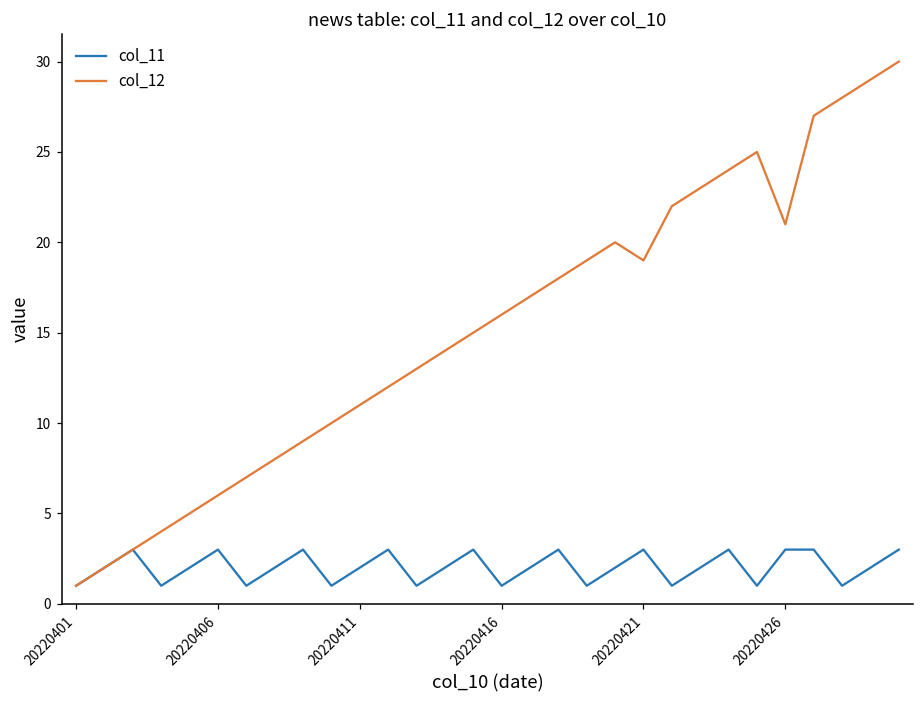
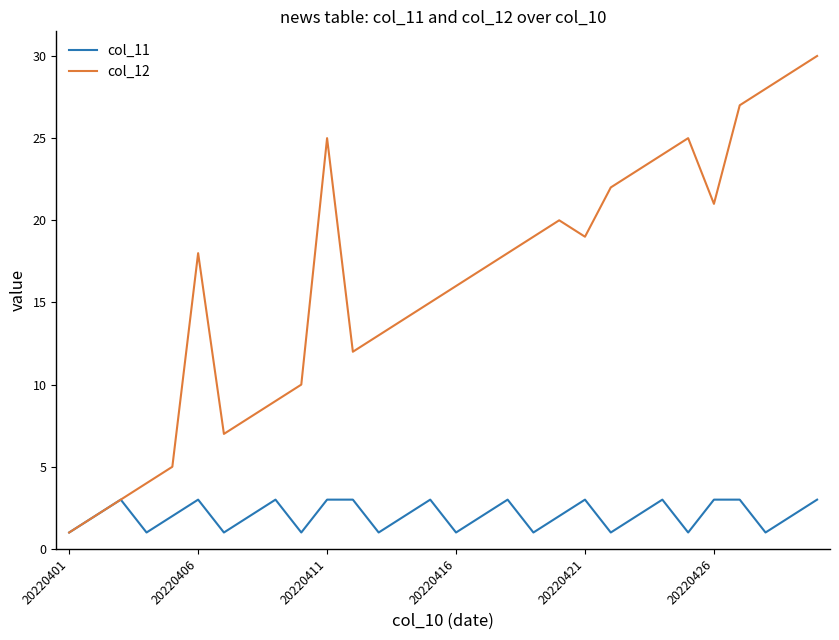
  {
    "col_11": {
      "20220406": 3,
-     "20220411": 2,
+     "20220411": 3,
      "20220416": 1,
      "20220421": 3,
      "20220426": 3
    },
    "col_12": {
-     "20220406": 6,
-     "20220411": 11,
+     "20220406": 18,
+     "20220411": 25,
      "20220416": 16,
      "20220421": 19,
      "20220426": 21
    }
  }
